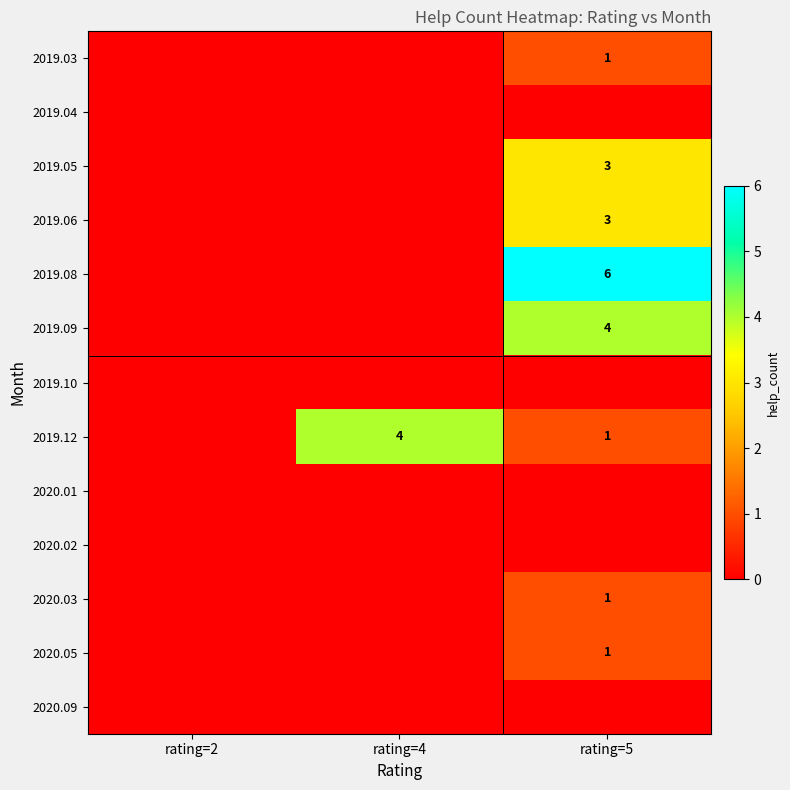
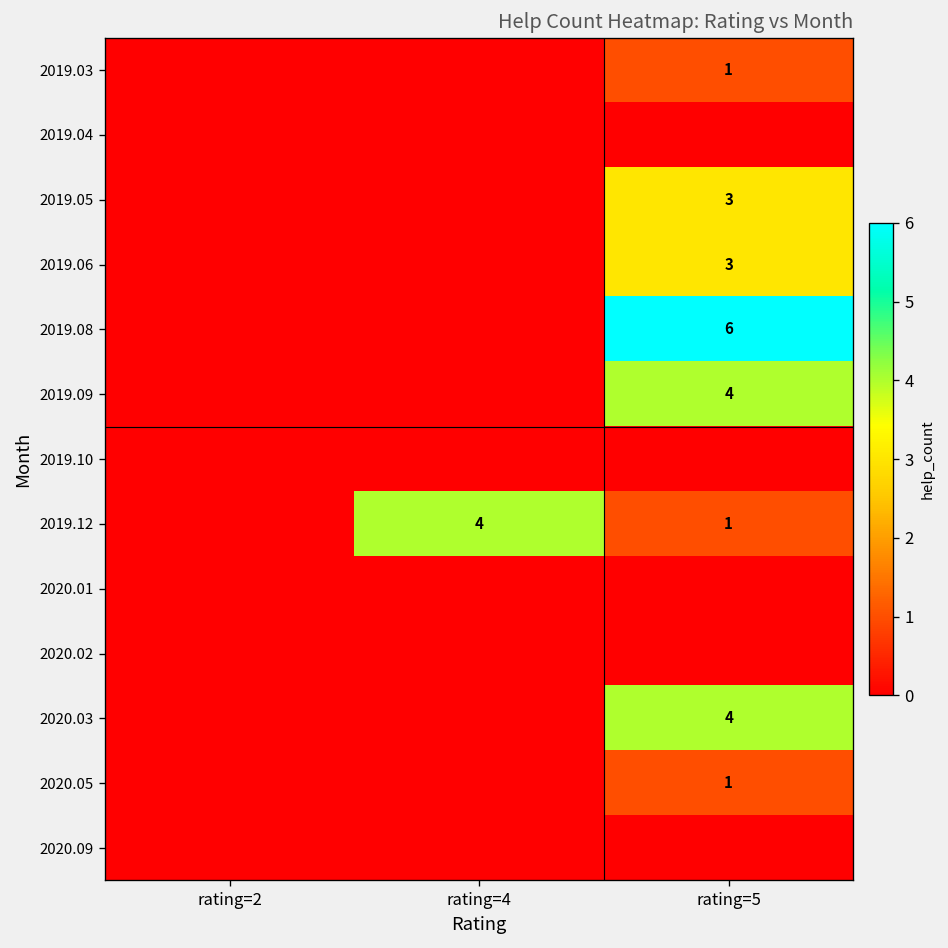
  {
    "2019.03": {
      "rating=5": 1
    },
    "2019.05": {
      "rating=5": 3
    },
    "2019.06": {
      "rating=5": 3
    },
    "2019.08": {
      "rating=5": 6
    },
    "2019.09": {
      "rating=5": 4
    },
    "2019.12": {
      "rating=4": 4,
      "rating=5": 1
    },
    "2020.03": {
-     "rating=5": 1
+     "rating=5": 4
    },
    "2020.05": {
      "rating=5": 1
    }
  }
